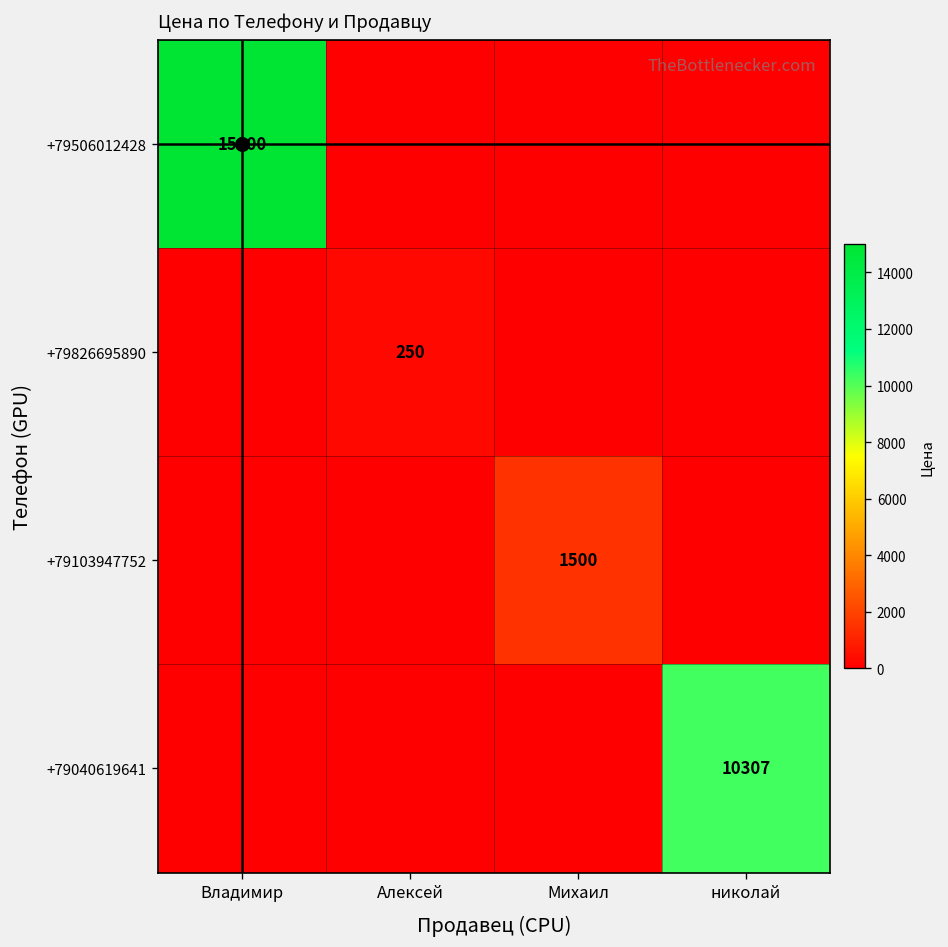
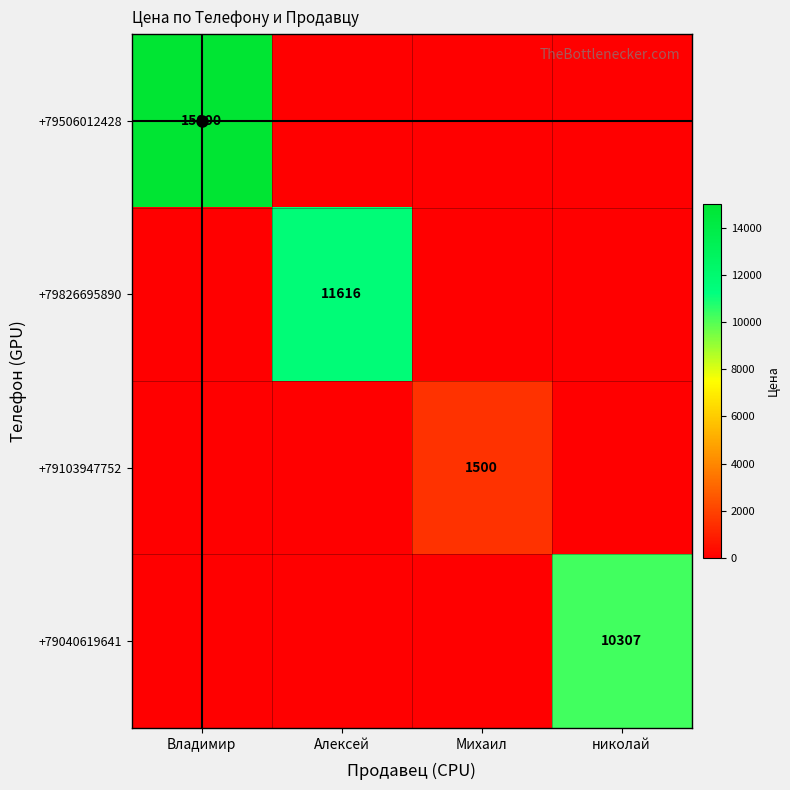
  {
    "+79826695890": {
-     "Алексей": 250
+     "Алексей": 11616
    },
    "+79103947752": {
      "Михаил": 1500
    },
    "+79040619641": {
      "николай": 10307
    }
  }
